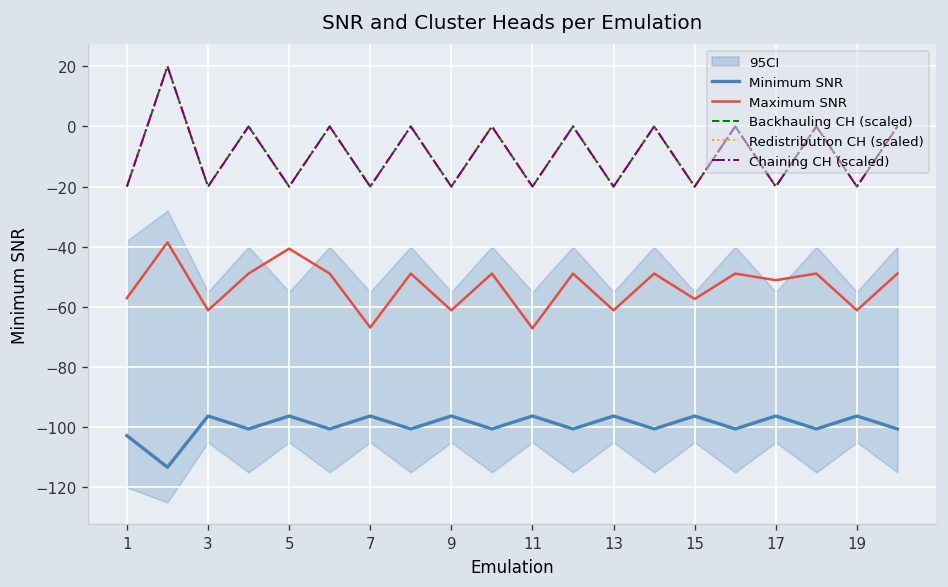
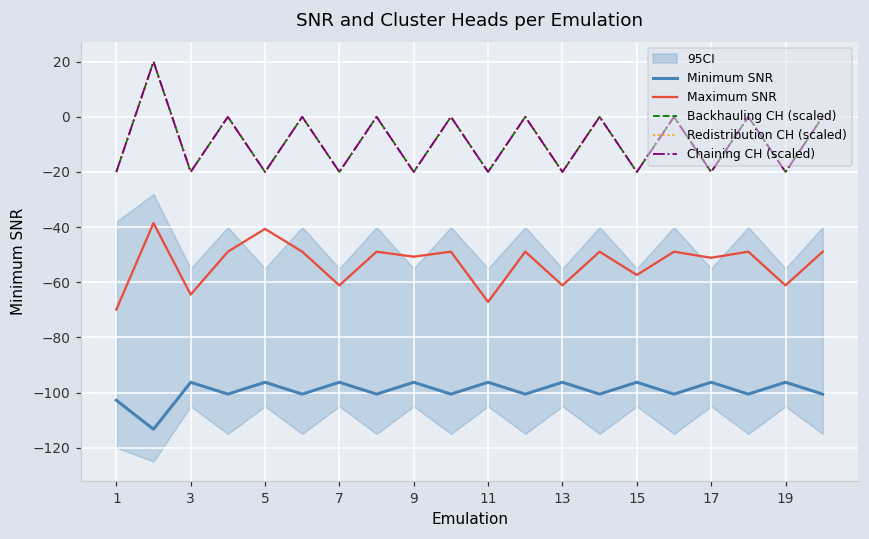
  {
    "Maximum SNR": {
-     "1": -57,
-     "3": -61,
+     "1": -70,
+     "3": -64,
      "5": -41,
-     "7": -67,
-     "9": -61,
+     "7": -61,
+     "9": -51,
      "11": -67,
      "13": -61,
      "15": -57,
      "17": -51,
      "19": -61
    },
    "Chaining CH (scaled)": {
      "1": -20,
      "3": -20,
      "5": -20,
      "7": -20,
      "9": -20,
      "11": -20,
      "13": -20,
      "15": -20,
      "17": -20,
      "19": -20
    }
  }
